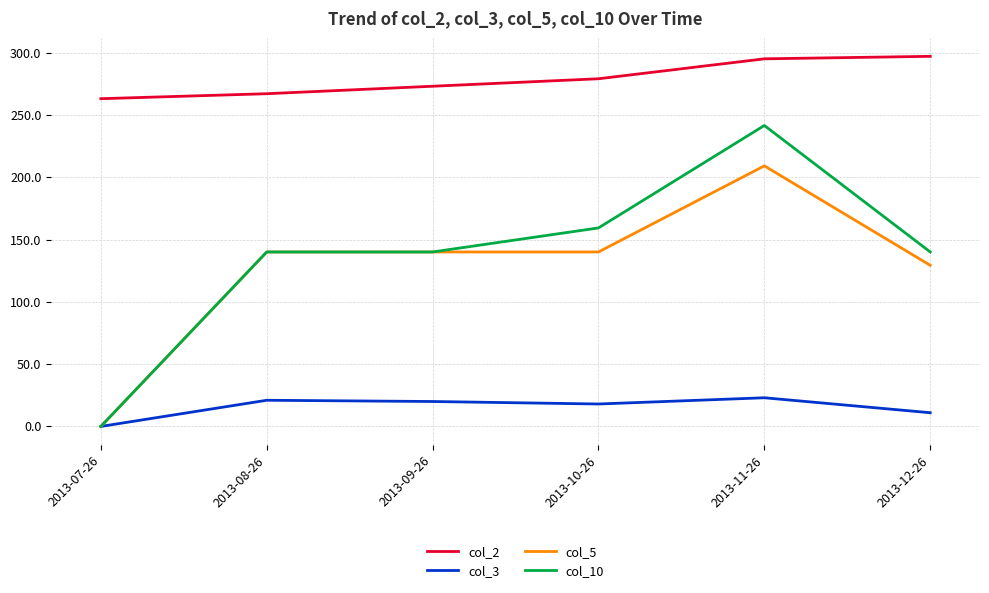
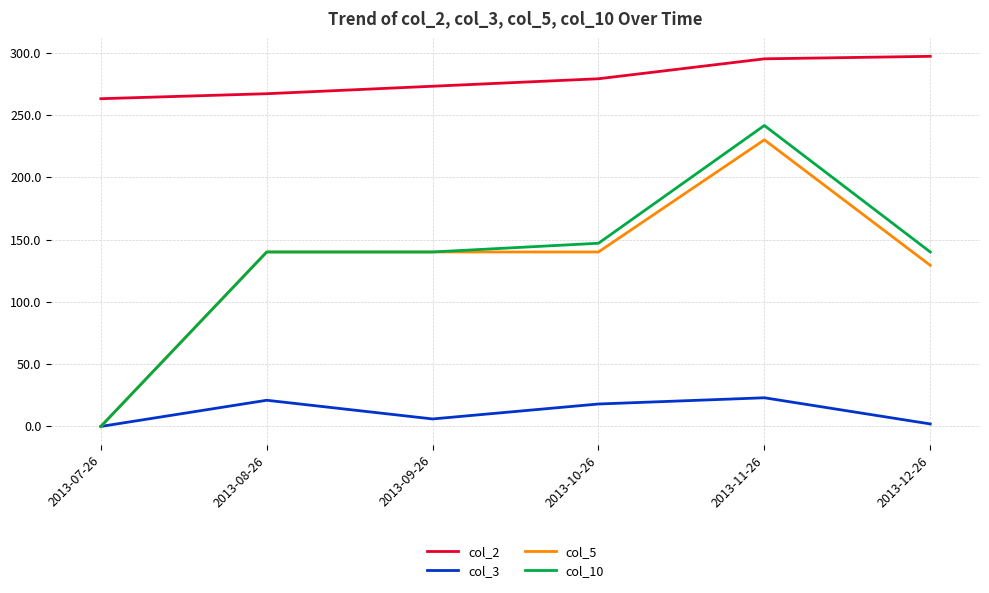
  {
    "col_2": {
      "2013-07-26": 263,
      "2013-08-26": 267,
      "2013-09-26": 273,
      "2013-10-26": 279,
      "2013-11-26": 295,
      "2013-12-26": 297
    },
    "col_3": {
      "2013-08-26": 21,
-     "2013-09-26": 20,
+     "2013-09-26": 6,
      "2013-10-26": 18,
      "2013-11-26": 23,
-     "2013-12-26": 11
+     "2013-12-26": 2
    },
    "col_5": {
      "2013-10-26": 140,
-     "2013-11-26": 209,
+     "2013-11-26": 230,
      "2013-12-26": 129
    },
    "col_10": {
-     "2013-10-26": 159,
+     "2013-10-26": 147,
      "2013-11-26": 242,
      "2013-12-26": 140
    }
  }
